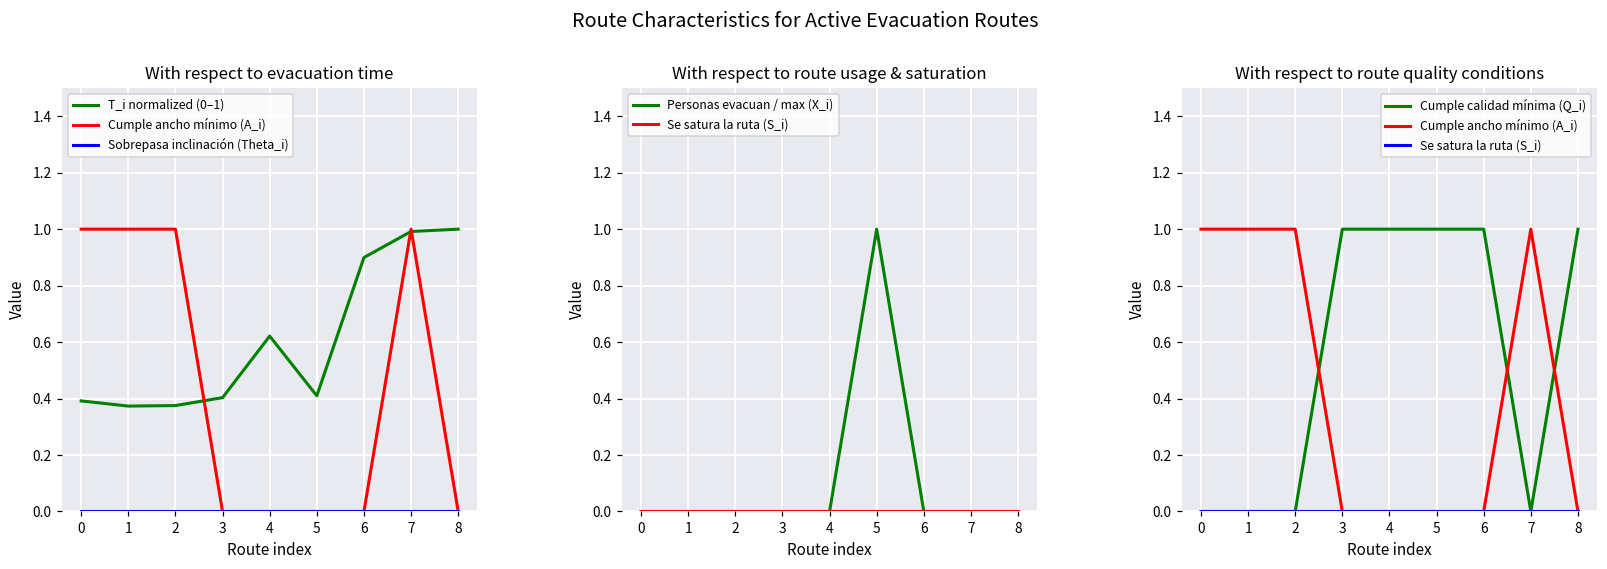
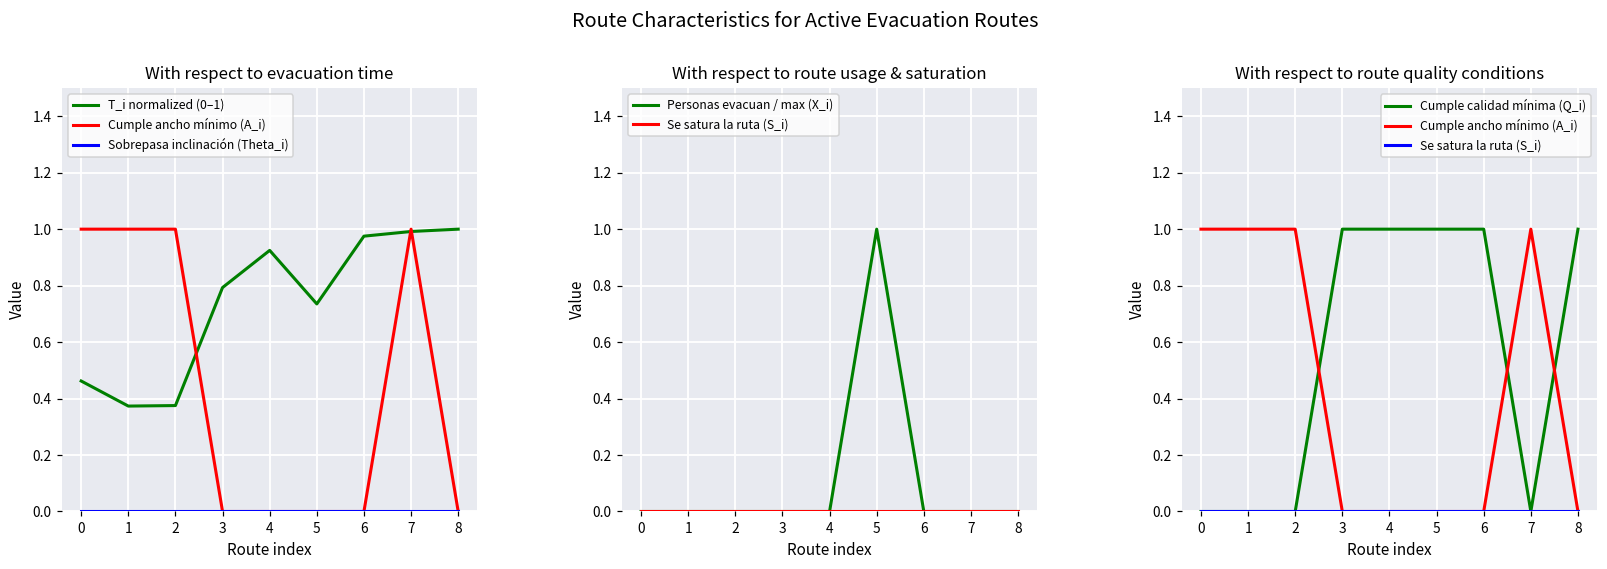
  {
    "With respect to evacuation time": {
      "T_i normalized (0–1)": {
-       "0": 0.39,
+       "0": 0.46,
        "1": 0.37,
        "2": 0.38,
-       "3": 0.40,
-       "4": 0.62,
-       "5": 0.41,
-       "6": 0.90,
+       "3": 0.79,
+       "4": 0.92,
+       "5": 0.74,
+       "6": 0.98,
        "8": 1.00
      },
      "Cumple ancho mínimo (A_i)": {
        "0": 1.00,
        "1": 1.00,
        "2": 1.00
      },
      "Sobrepasa inclinación (Theta_i)": {
        "0": 0.00,
        "1": 0.00,
        "2": 0.00,
        "7": 0.00
      }
    },
    "With respect to route usage & saturation": {
      "Personas evacuan / max (X_i)": {
        "5": 1.00
      }
    },
    "With respect to route quality conditions": {
      "Cumple calidad mínima (Q_i)": {
        "3": 1.00,
        "4": 1.00,
        "5": 1.00,
        "6": 1.00,
        "8": 1.00
      },
      "Cumple ancho mínimo (A_i)": {
        "0": 1.00,
        "1": 1.00,
        "2": 1.00,
        "7": 1.00
      }
    }
  }
